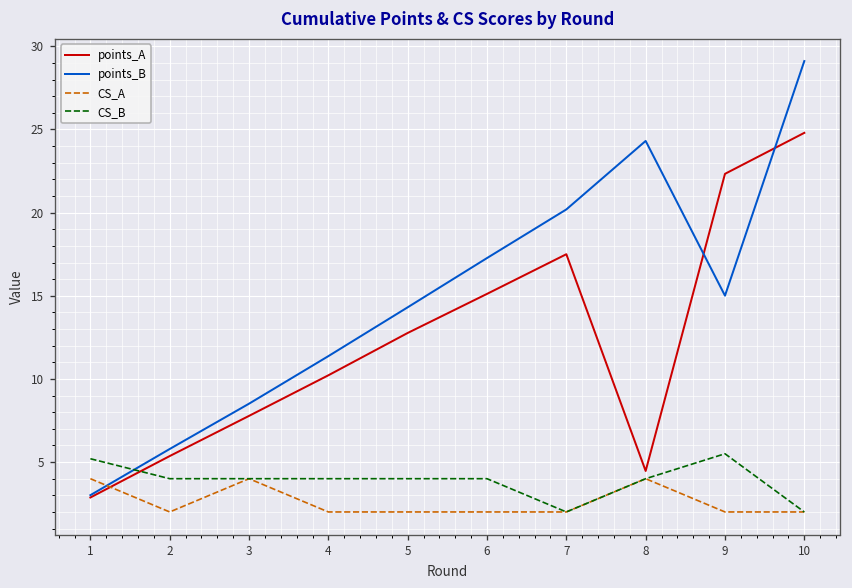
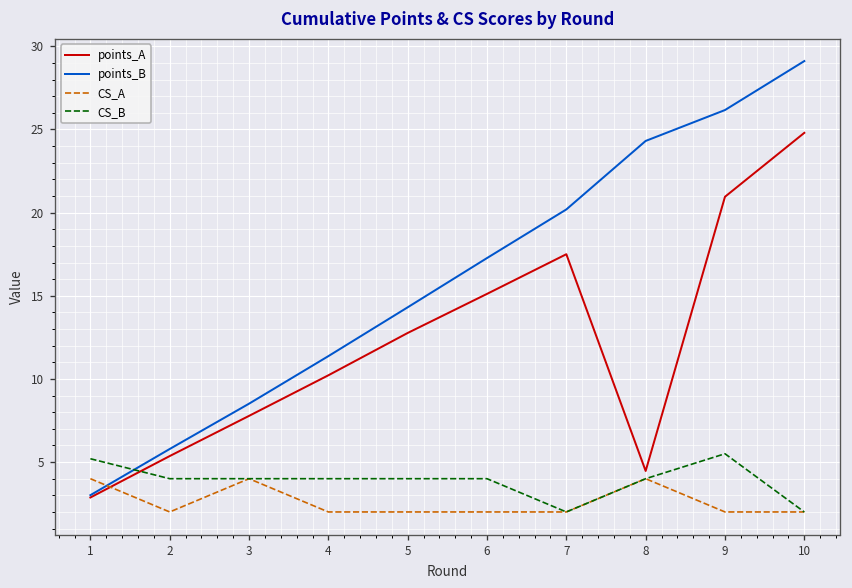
  {
    "points_A": {
      "2": 5.4,
      "3": 7.8,
      "4": 10.2,
      "5": 12.8,
      "6": 15.1,
      "7": 17.5,
      "8": 4.5,
-     "9": 22.3,
+     "9": 21.0,
      "10": 24.8
    },
    "points_B": {
      "2": 5.8,
      "3": 8.5,
      "4": 11.4,
      "5": 14.3,
      "6": 17.3,
      "7": 20.2,
      "8": 24.3,
-     "9": 15.0,
+     "9": 26.2,
      "10": 29.1
    },
    "CS_A": {
      "1": 4.0,
      "2": 2.0,
      "4": 2.0,
      "5": 2.0,
      "6": 2.0,
      "9": 2.0
    },
    "CS_B": {
      "1": 5.2,
      "2": 4.0,
      "4": 4.0,
      "5": 4.0,
      "6": 4.0,
      "9": 5.5
    }
  }
